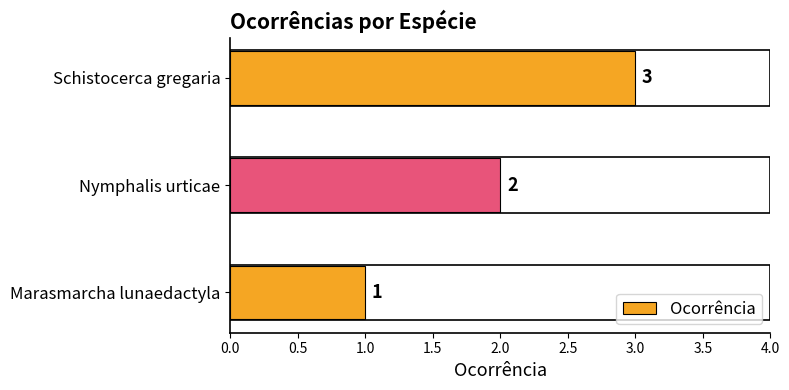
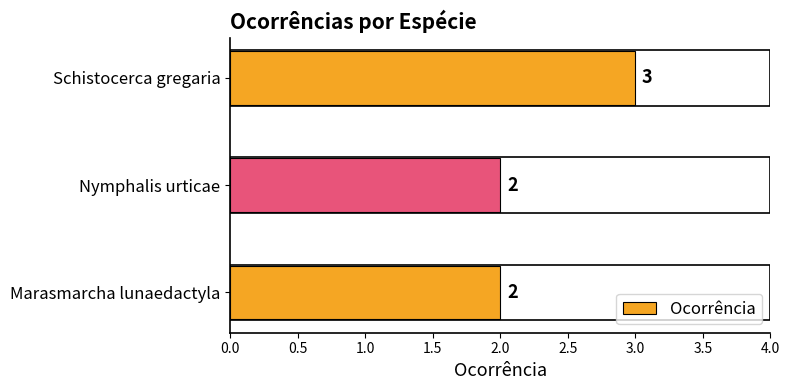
  {
    "Schistocerca gregaria": 3,
    "Nymphalis urticae": 2,
-   "Marasmarcha lunaedactyla": 1
+   "Marasmarcha lunaedactyla": 2
  }
